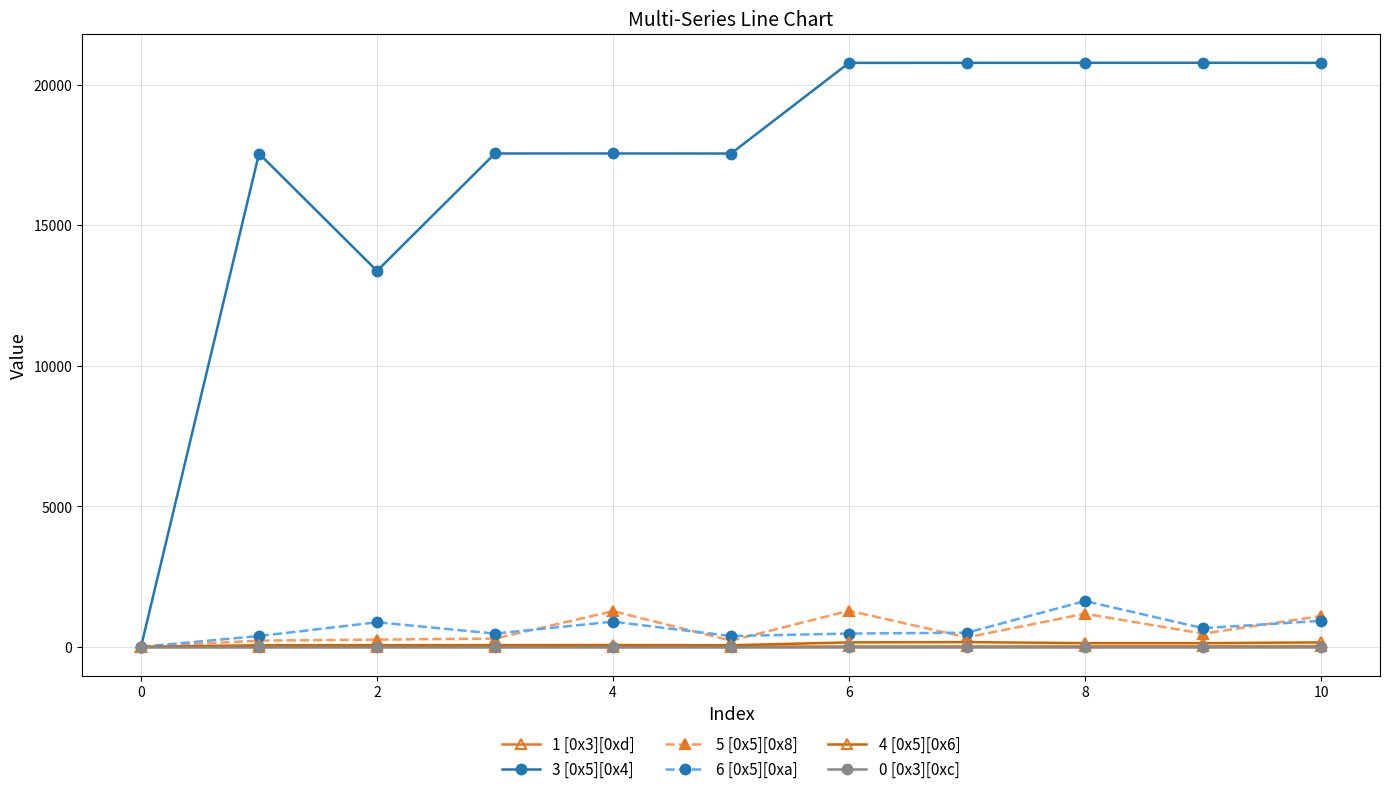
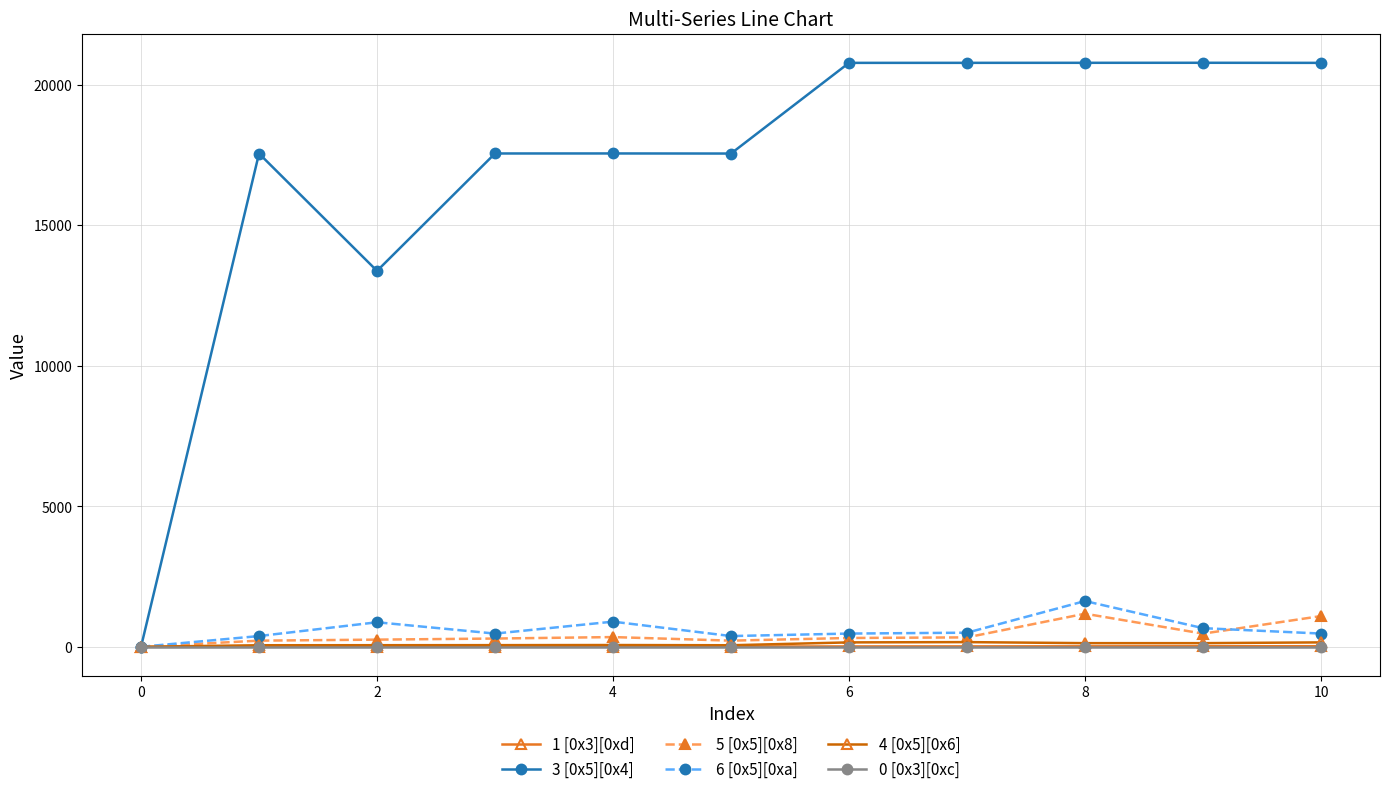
  {
    "3 [0x5][0x4]": {
      "2": 13400,
      "4": 17600,
      "6": 20800,
      "8": 20800,
      "10": 20800
    },
    "5 [0x5][0x8]": {
      "2": 300,
-     "4": 1300,
-     "6": 1300,
+     "4": 300,
+     "6": 300,
      "8": 1200,
      "10": 1100
    },
    "6 [0x5][0xa]": {
      "2": 900,
      "4": 900,
      "6": 500,
      "8": 1600,
-     "10": 900
+     "10": 500
    }
  }
